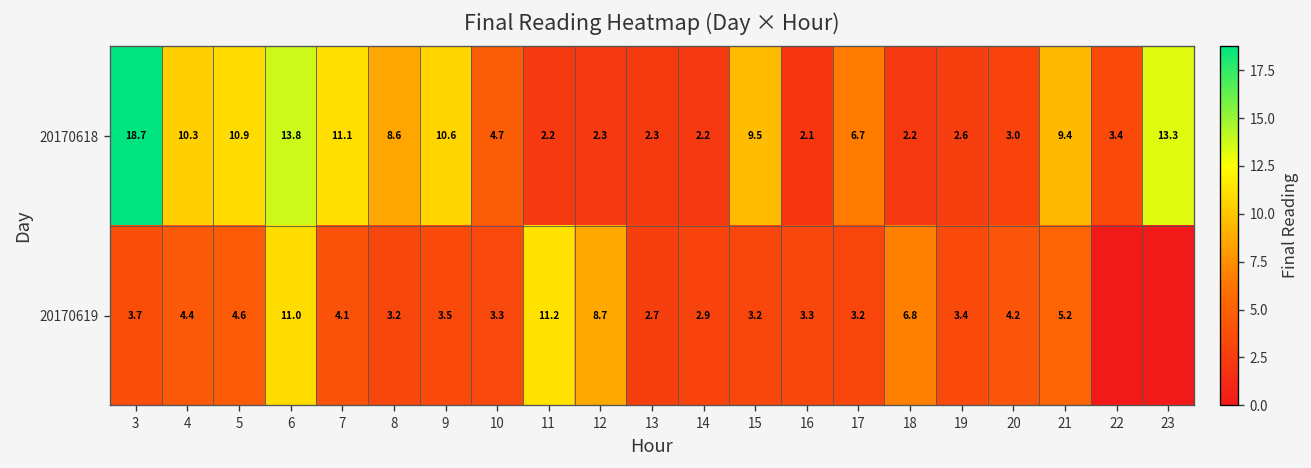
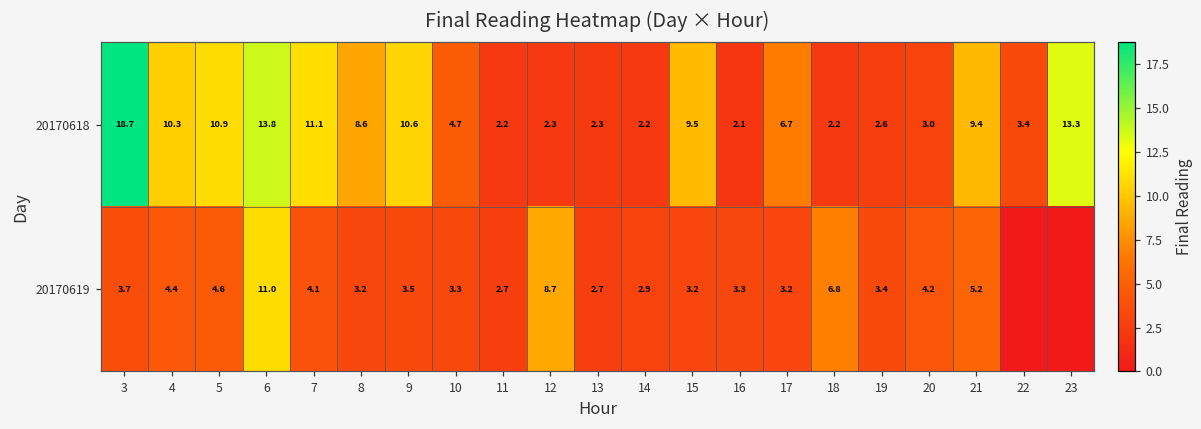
  {
    "20170618": {
      "3": 18.7,
      "4": 10.3,
      "5": 10.9,
      "6": 13.8,
      "7": 11.1,
      "8": 8.6,
      "9": 10.6,
      "10": 4.7,
      "11": 2.2,
      "12": 2.3,
      "13": 2.3,
      "14": 2.2,
      "15": 9.5,
      "16": 2.1,
      "17": 6.7,
      "18": 2.2,
      "19": 2.6,
      "20": 3.0,
      "21": 9.4,
      "22": 3.4,
      "23": 13.3
    },
    "20170619": {
      "3": 3.7,
      "4": 4.4,
      "5": 4.6,
      "6": 11.0,
      "7": 4.1,
      "8": 3.2,
      "9": 3.5,
      "10": 3.3,
-     "11": 11.2,
+     "11": 2.7,
      "12": 8.7,
      "13": 2.7,
      "14": 2.9,
      "15": 3.2,
      "16": 3.3,
      "17": 3.2,
      "18": 6.8,
      "19": 3.4,
      "20": 4.2,
      "21": 5.2
    }
  }
